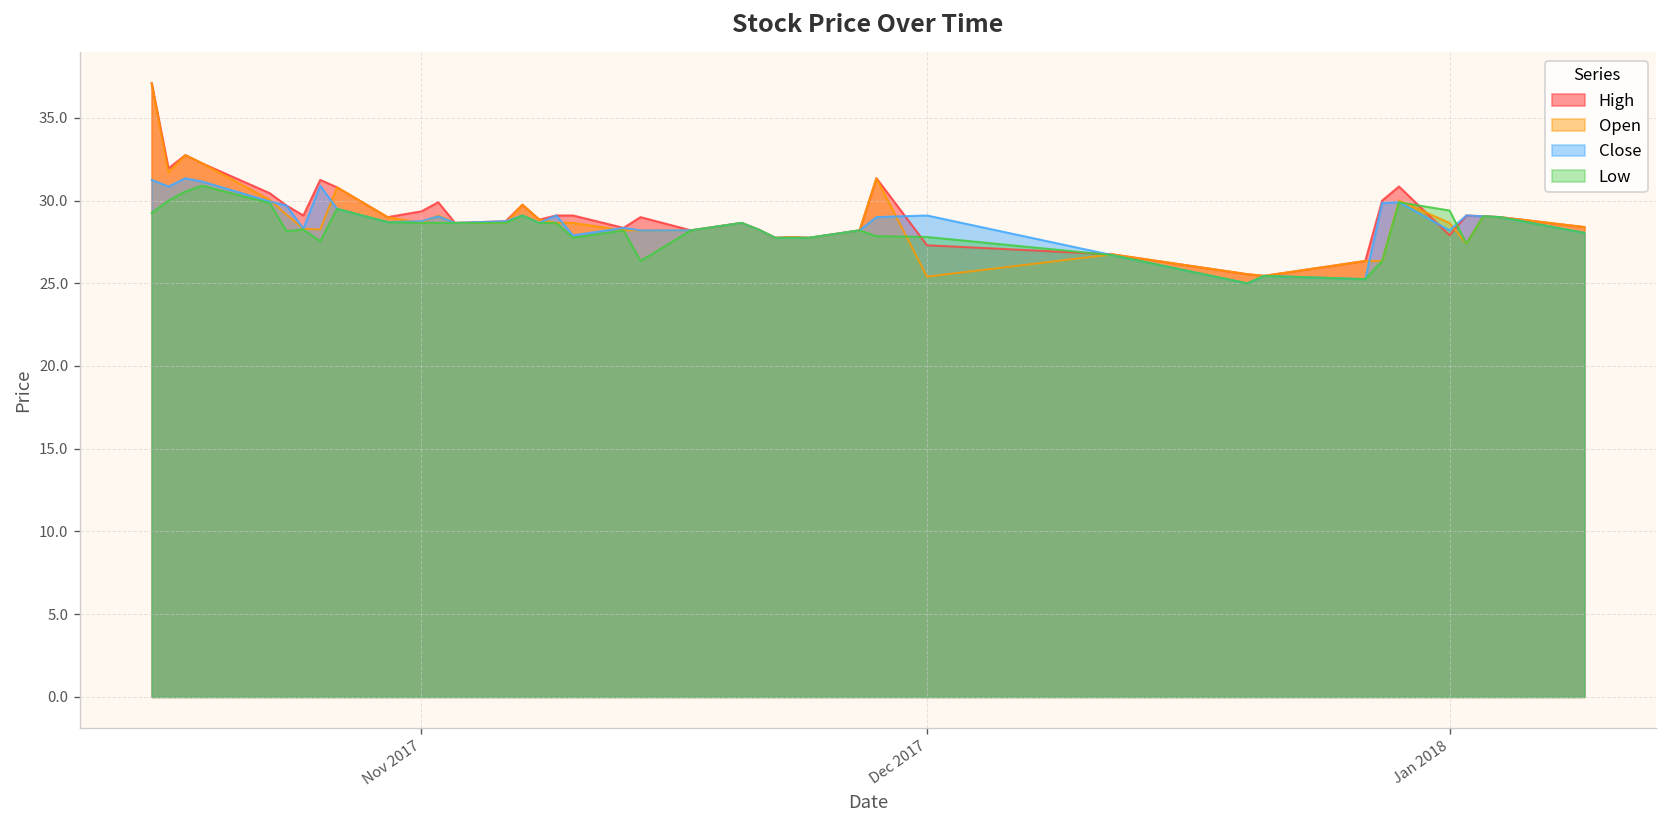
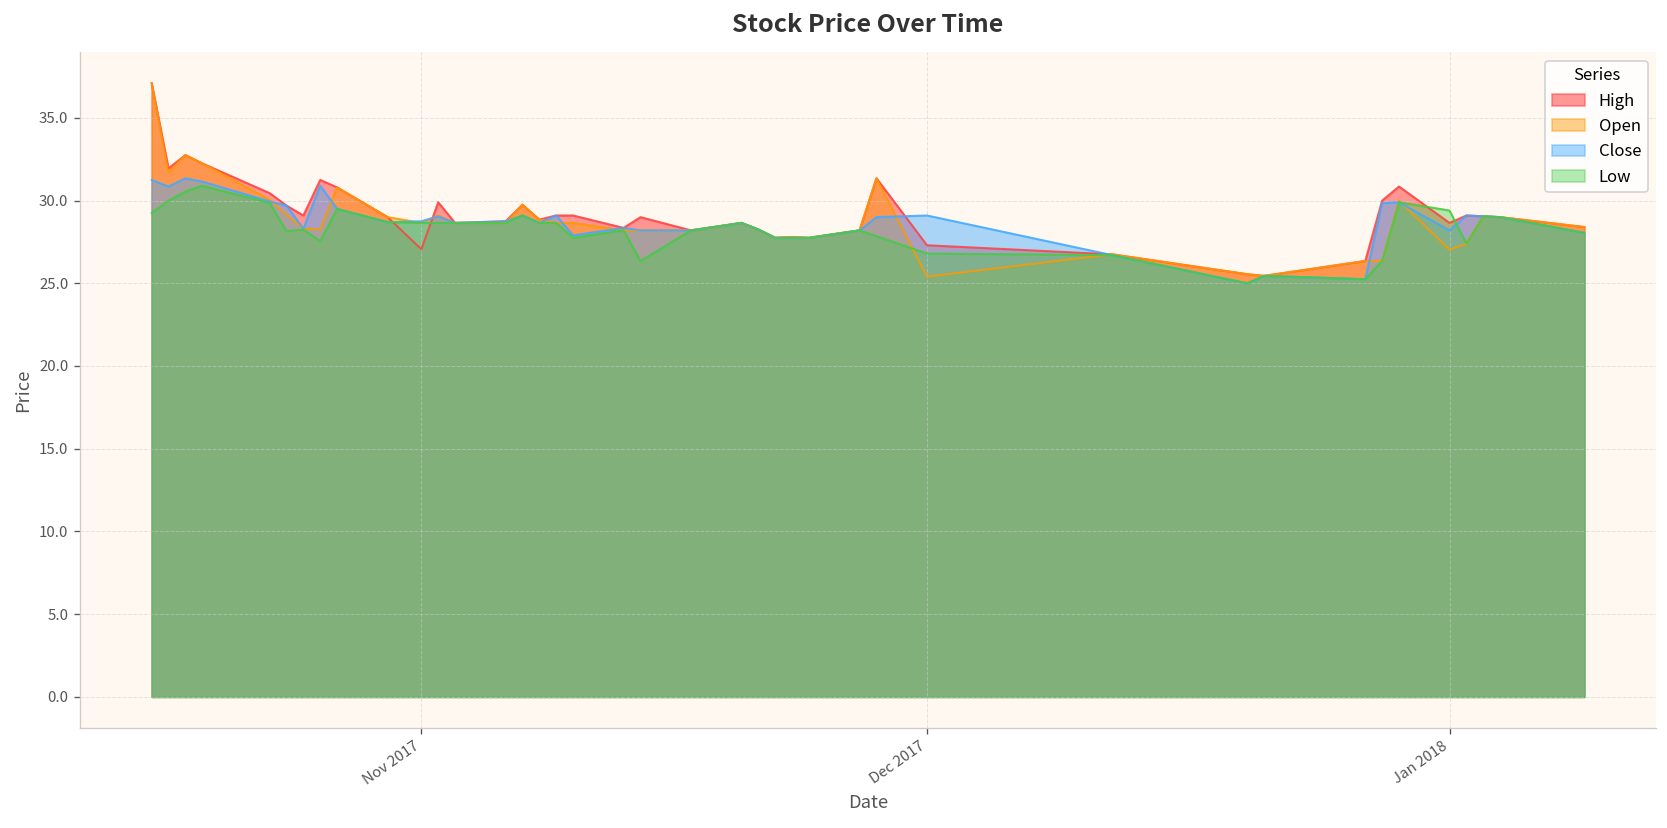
  {
    "High": {
-     "Nov 2017": 29.4,
+     "Nov 2017": 27.1,
      "Dec 2017": 27.3,
-     "Jan 2018": 27.9
+     "Jan 2018": 28.7
    },
    "Open": {
      "Dec 2017": 25.4,
-     "Jan 2018": 28.7
+     "Jan 2018": 27.0
    },
    "Close": {
      "Dec 2017": 29.1,
      "Jan 2018": 28.2
    },
    "Low": {
-     "Dec 2017": 27.8,
+     "Dec 2017": 26.8,
      "Jan 2018": 29.4
    }
  }
